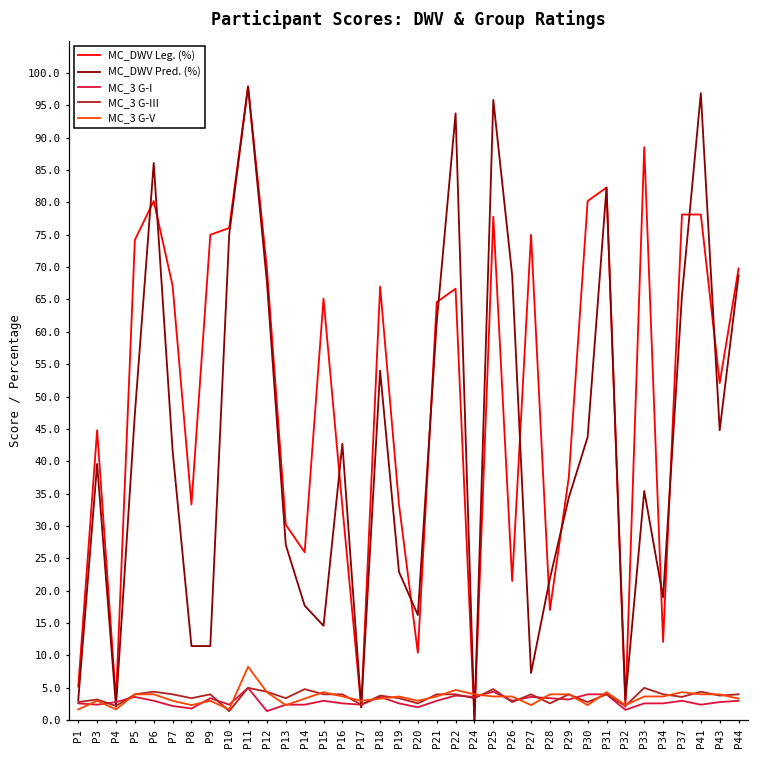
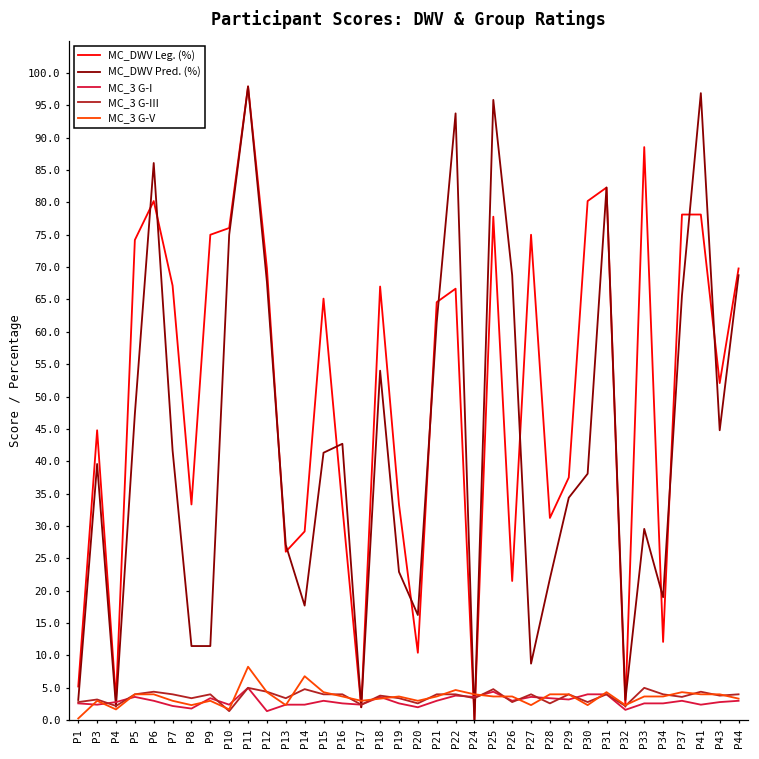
  {
    "MC_DWV Leg. (%)": {
      "P1": 5,
      "P3": 45,
      "P5": 74,
      "P6": 80,
      "P7": 67,
      "P8": 33,
      "P9": 75,
      "P10": 76,
      "P12": 70,
-     "P13": 30,
-     "P14": 26,
+     "P13": 26,
+     "P14": 29,
      "P15": 65,
      "P16": 33,
      "P18": 67,
      "P19": 33,
      "P20": 10,
      "P21": 65,
      "P22": 67,
      "P25": 78,
      "P26": 22,
      "P27": 75,
-     "P28": 17,
+     "P28": 31,
      "P29": 38,
      "P30": 80,
      "P33": 89,
      "P34": 12,
      "P37": 78,
      "P41": 78,
      "P43": 52,
      "P44": 70
    },
    "MC_DWV Pred. (%)": {
      "P3": 40,
      "P5": 47,
      "P6": 86,
      "P7": 42,
      "P8": 11,
      "P9": 11,
      "P10": 75,
      "P12": 68,
      "P13": 27,
      "P14": 18,
-     "P15": 15,
+     "P15": 41,
      "P16": 43,
      "P18": 54,
      "P19": 23,
      "P20": 16,
      "P21": 61,
      "P22": 94,
      "P25": 96,
      "P26": 69,
-     "P27": 7,
+     "P27": 9,
      "P28": 22,
      "P29": 34,
-     "P30": 44,
+     "P30": 38,
      "P32": 3,
-     "P33": 35,
+     "P33": 30,
      "P34": 19,
      "P37": 66,
      "P41": 97,
      "P43": 45,
      "P44": 69
    },
    "MC_3 G-V": {
-     "P1": 2,
+     "P1": 0,
      "P7": 3,
      "P8": 2,
      "P11": 8,
-     "P14": 3,
+     "P14": 7,
      "P17": 3,
      "P22": 5,
      "P25": 4,
      "P26": 4,
      "P27": 2,
      "P28": 4,
      "P30": 2,
      "P33": 4,
      "P37": 4
    }
  }
